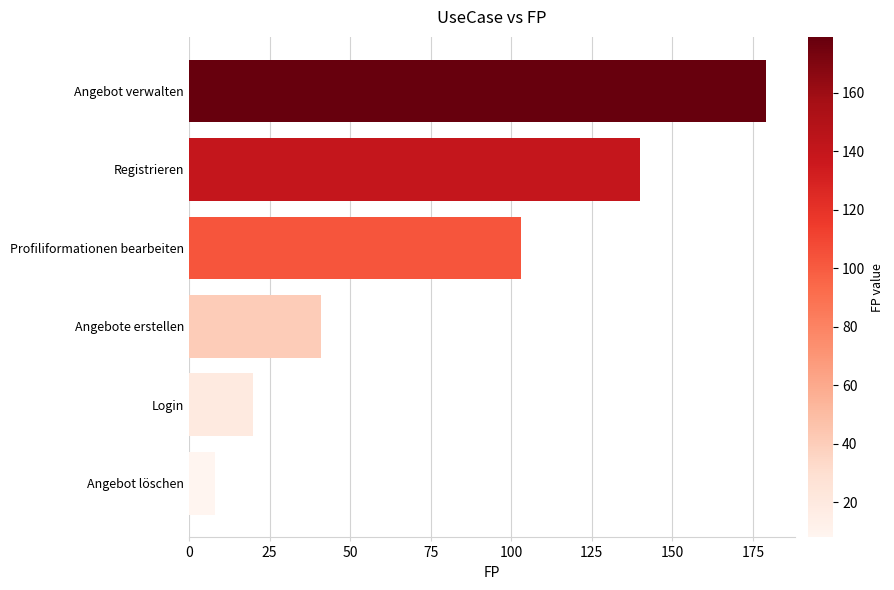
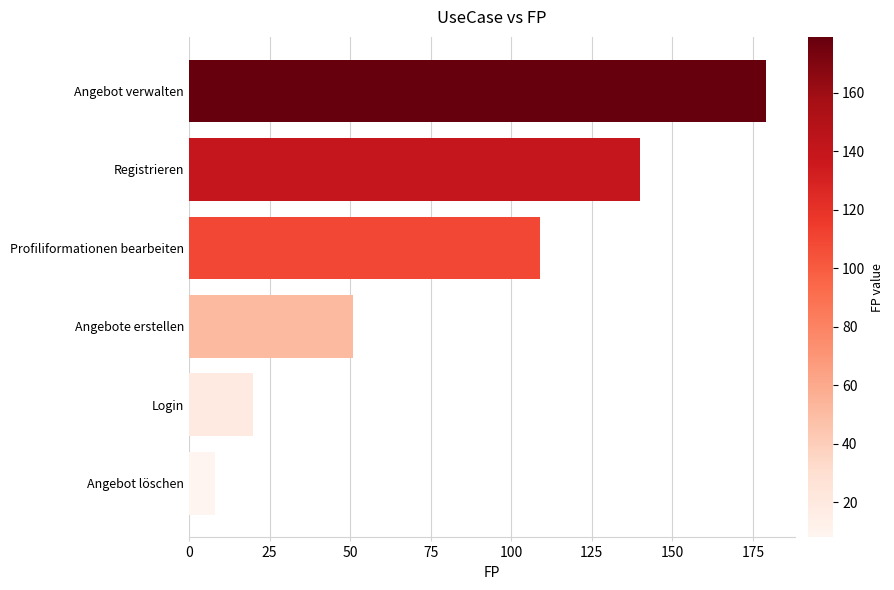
  {
    "Angebot verwalten": 179,
    "Registrieren": 140,
-   "Profiliformationen bearbeiten": 103,
-   "Angebote erstellen": 41,
+   "Profiliformationen bearbeiten": 109,
+   "Angebote erstellen": 51,
    "Login": 20,
    "Angebot löschen": 8
  }
